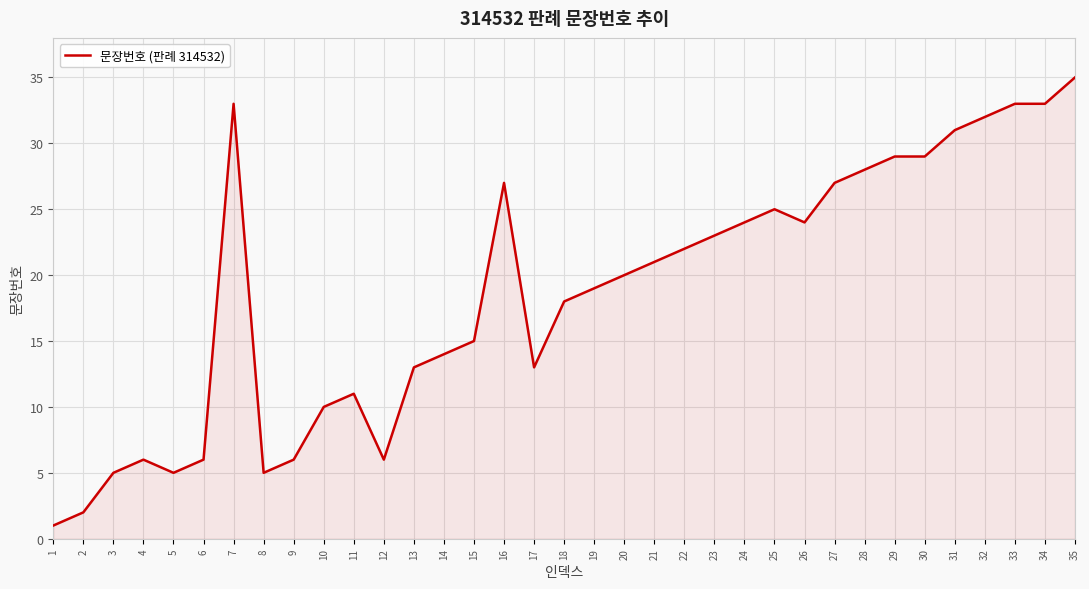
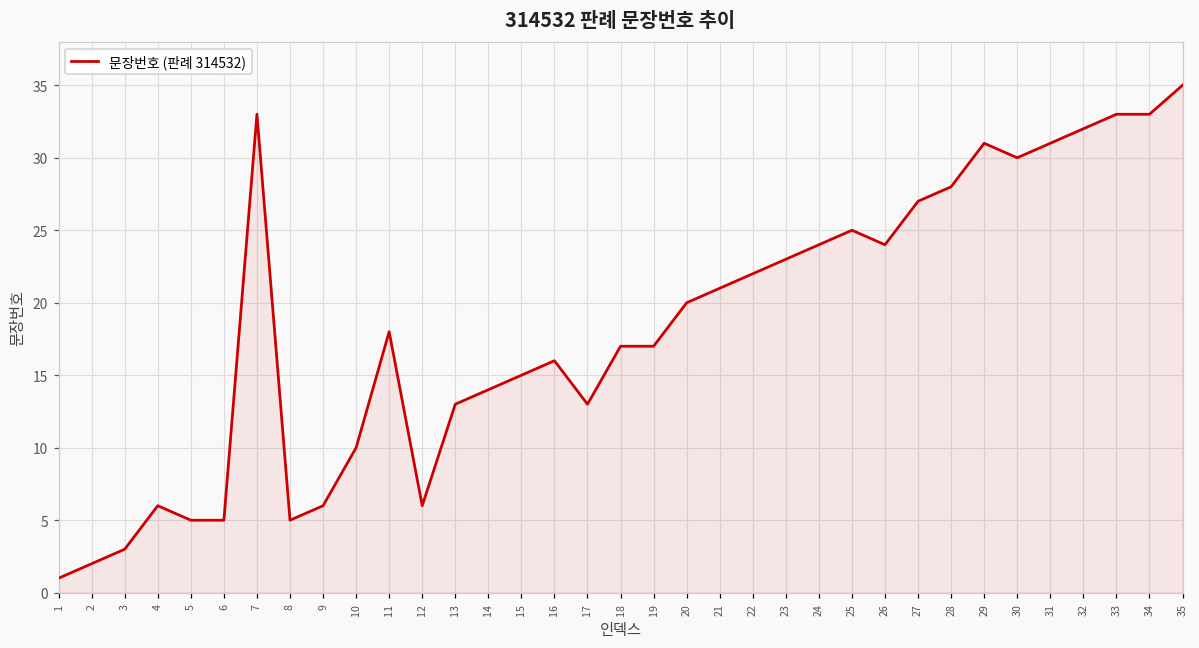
  {
    "1": 1,
    "2": 2,
-   "3": 5,
+   "3": 3,
    "4": 6,
    "5": 5,
-   "6": 6,
+   "6": 5,
    "7": 33,
    "8": 5,
    "9": 6,
    "10": 10,
-   "11": 11,
+   "11": 18,
    "12": 6,
    "13": 13,
    "14": 14,
    "15": 15,
-   "16": 27,
+   "16": 16,
    "17": 13,
-   "18": 18,
-   "19": 19,
+   "18": 17,
+   "19": 17,
    "20": 20,
    "21": 21,
    "22": 22,
    "23": 23,
    "24": 24,
    "25": 25,
    "26": 24,
    "27": 27,
    "28": 28,
-   "29": 29,
-   "30": 29,
+   "29": 31,
+   "30": 30,
    "31": 31,
    "32": 32,
    "33": 33,
    "34": 33,
    "35": 35
  }
